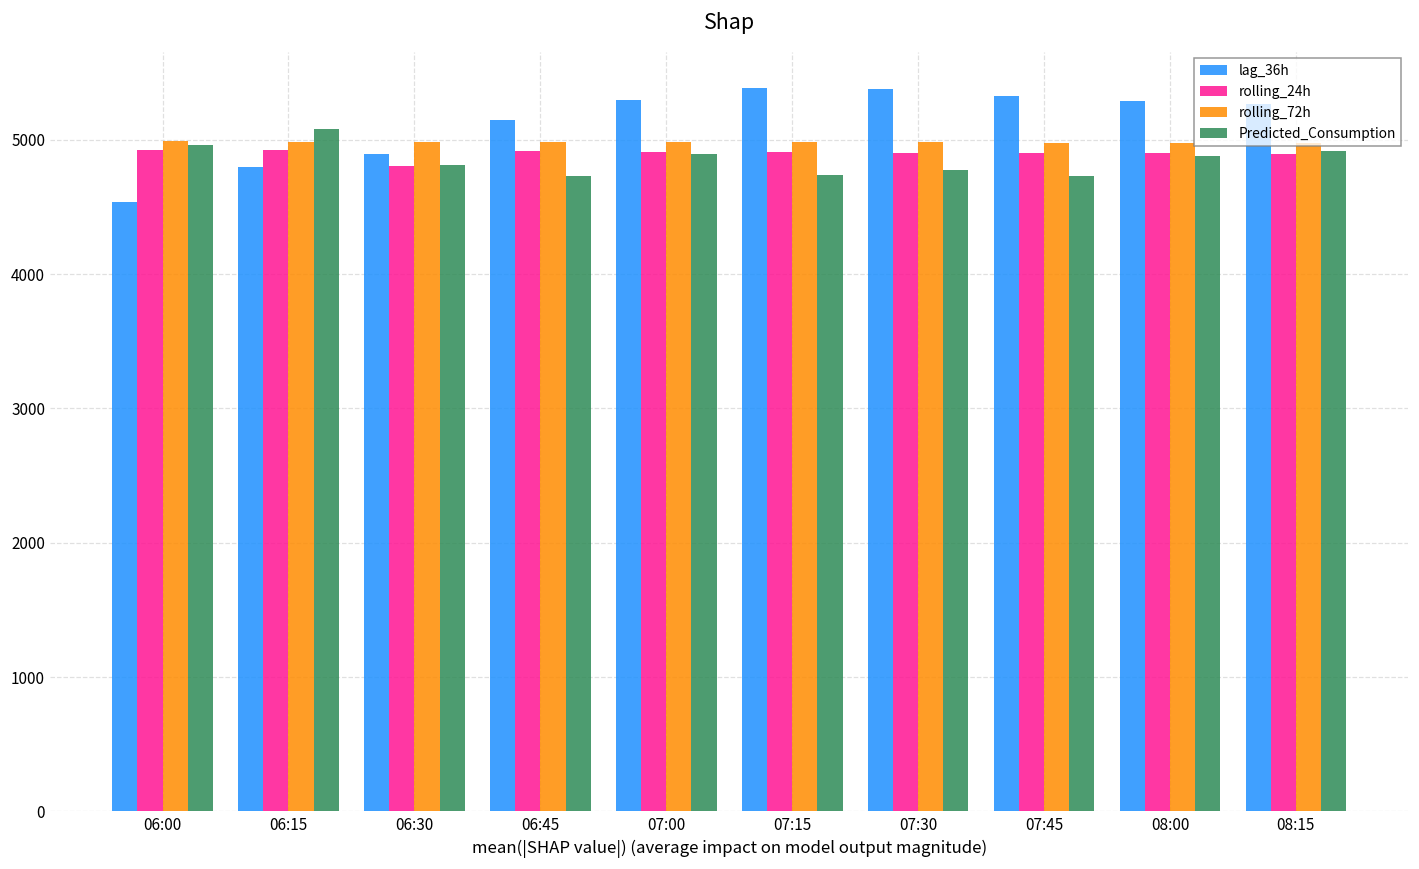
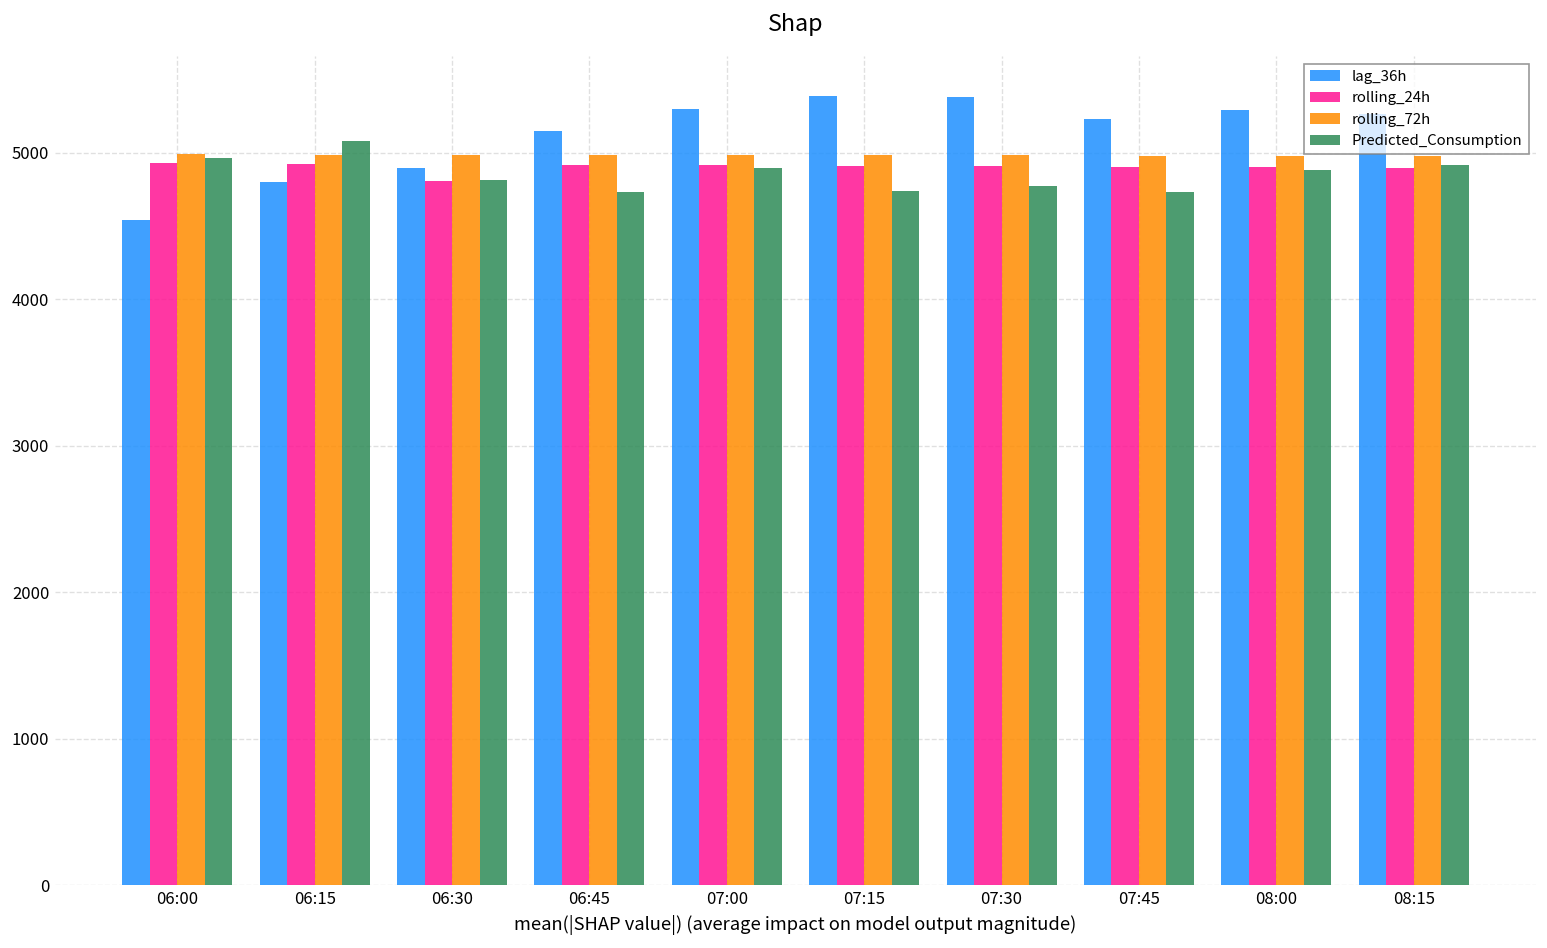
  {
    "lag_36h": {
      "06:00": 4540,
      "06:15": 4800,
      "06:30": 4900,
      "06:45": 5150,
      "07:00": 5300,
      "07:15": 5390,
      "07:30": 5380,
-     "07:45": 5330,
+     "07:45": 5230,
      "08:00": 5290
    },
    "rolling_24h": {
      "06:00": 4930,
      "06:15": 4920,
      "06:30": 4810,
      "06:45": 4920,
      "07:00": 4910,
      "07:15": 4910,
      "07:30": 4910,
      "07:45": 4900,
      "08:00": 4900,
      "08:15": 4900
    },
    "rolling_72h": {
      "06:00": 4990,
      "06:15": 4990,
      "06:30": 4990,
      "06:45": 4980,
      "07:00": 4980,
      "07:15": 4980,
      "07:30": 4980,
      "07:45": 4980,
      "08:00": 4980
    },
    "Predicted_Consumption": {
      "06:00": 4960,
      "06:15": 5080,
      "06:30": 4820,
      "06:45": 4730,
      "07:00": 4900,
      "07:15": 4740,
      "07:30": 4770,
      "07:45": 4730,
      "08:00": 4880,
      "08:15": 4920
    }
  }
